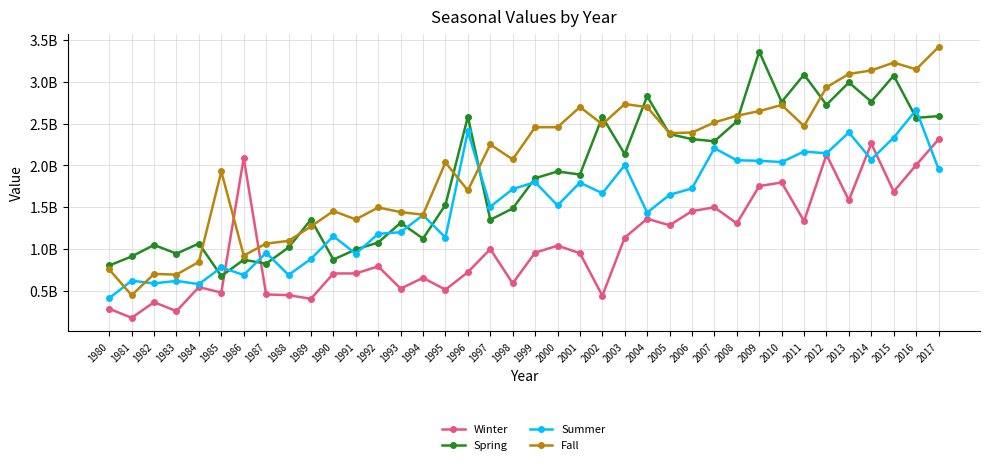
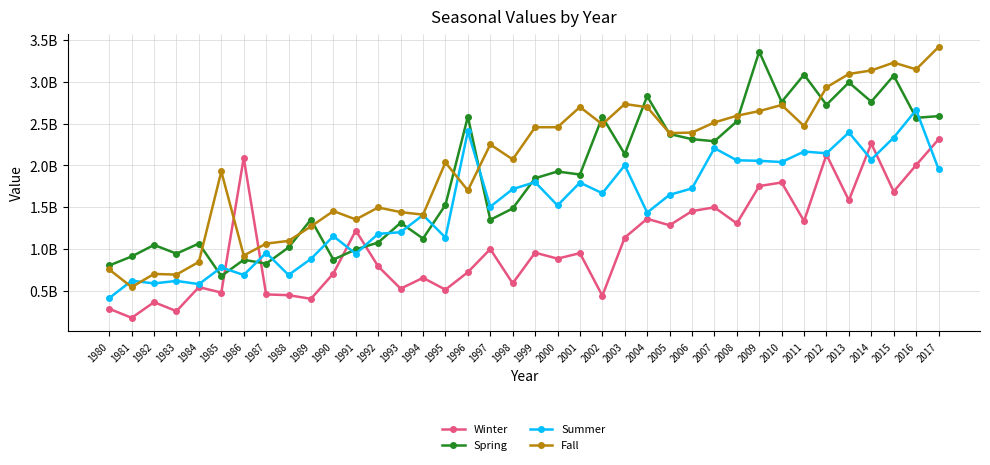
  {
    "Winter": {
      "1980": 300000000,
      "1981": 200000000,
      "1982": 400000000,
      "1983": 300000000,
      "1984": 500000000,
      "1985": 500000000,
      "1986": 2100000000,
      "1987": 500000000,
      "1988": 500000000,
      "1989": 400000000,
      "1990": 700000000,
-     "1991": 700000000,
+     "1991": 1200000000,
      "1992": 800000000,
      "1993": 500000000,
      "1994": 700000000,
      "1995": 500000000,
      "1996": 700000000,
      "1997": 1000000000,
      "1998": 600000000,
      "1999": 1000000000,
-     "2000": 1000000000,
+     "2000": 900000000,
      "2001": 1000000000,
      "2002": 400000000,
      "2003": 1100000000,
      "2004": 1400000000,
      "2005": 1300000000,
      "2006": 1500000000,
      "2007": 1500000000,
      "2008": 1300000000,
      "2009": 1800000000,
      "2010": 1800000000,
      "2011": 1300000000,
      "2013": 1600000000,
      "2014": 2300000000,
      "2015": 1700000000,
      "2016": 2000000000,
      "2017": 2300000000
    },
    "Spring": {
      "1980": 800000000,
      "1981": 900000000,
      "1982": 1100000000,
      "1983": 900000000,
      "1984": 1100000000,
      "1985": 700000000,
      "1986": 900000000,
      "1987": 800000000,
      "1988": 1000000000,
      "1989": 1400000000,
      "1990": 900000000,
      "1991": 1000000000,
      "1992": 1100000000,
      "1993": 1300000000,
      "1994": 1100000000,
      "1995": 1500000000,
      "1996": 2600000000,
      "1997": 1400000000,
      "1998": 1500000000,
      "1999": 1800000000,
      "2000": 1900000000,
      "2001": 1900000000,
      "2002": 2600000000,
      "2003": 2100000000,
      "2004": 2800000000,
      "2006": 2300000000,
      "2007": 2300000000,
      "2008": 2500000000,
      "2009": 3400000000,
      "2010": 2800000000,
      "2011": 3100000000,
      "2012": 2700000000,
      "2013": 3000000000,
      "2014": 2800000000,
      "2015": 3100000000,
      "2016": 2600000000,
      "2017": 2600000000
    },
    "Summer": {
      "1980": 400000000,
      "1981": 600000000,
      "1982": 600000000,
      "1983": 600000000,
      "1984": 600000000,
      "1985": 800000000,
      "1986": 700000000,
      "1987": 1000000000,
      "1988": 700000000,
      "1989": 900000000,
      "1990": 1200000000,
      "1991": 900000000,
      "1992": 1200000000,
      "1993": 1200000000,
      "1995": 1100000000,
      "1996": 2400000000,
      "1997": 1500000000,
      "1998": 1700000000,
      "1999": 1800000000,
      "2000": 1500000000,
      "2001": 1800000000,
      "2002": 1700000000,
      "2003": 2000000000,
      "2004": 1400000000,
      "2005": 1700000000,
      "2006": 1700000000,
      "2007": 2200000000,
      "2008": 2100000000,
      "2009": 2100000000,
      "2010": 2000000000,
      "2011": 2200000000,
      "2013": 2400000000,
      "2014": 2100000000,
      "2015": 2300000000,
      "2016": 2700000000,
      "2017": 2000000000
    },
    "Fall": {
      "1980": 800000000,
-     "1981": 450000000,
+     "1981": 550000000,
      "1982": 700000000,
      "1983": 700000000,
      "1984": 800000000,
      "1985": 1900000000,
      "1986": 900000000,
      "1987": 1100000000,
      "1988": 1100000000,
      "1989": 1300000000,
      "1990": 1500000000,
      "1991": 1400000000,
      "1992": 1500000000,
      "1993": 1400000000,
      "1995": 2000000000,
      "1996": 1700000000,
      "1997": 2300000000,
      "1998": 2100000000,
      "1999": 2500000000,
      "2000": 2500000000,
      "2001": 2700000000,
      "2002": 2500000000,
      "2003": 2700000000,
      "2004": 2700000000,
      "2006": 2400000000,
      "2007": 2500000000,
      "2008": 2600000000,
      "2009": 2600000000,
      "2010": 2700000000,
      "2011": 2500000000,
      "2012": 2900000000,
      "2013": 3100000000,
      "2014": 3100000000,
      "2015": 3200000000,
      "2016": 3100000000,
      "2017": 3400000000
    }
  }
